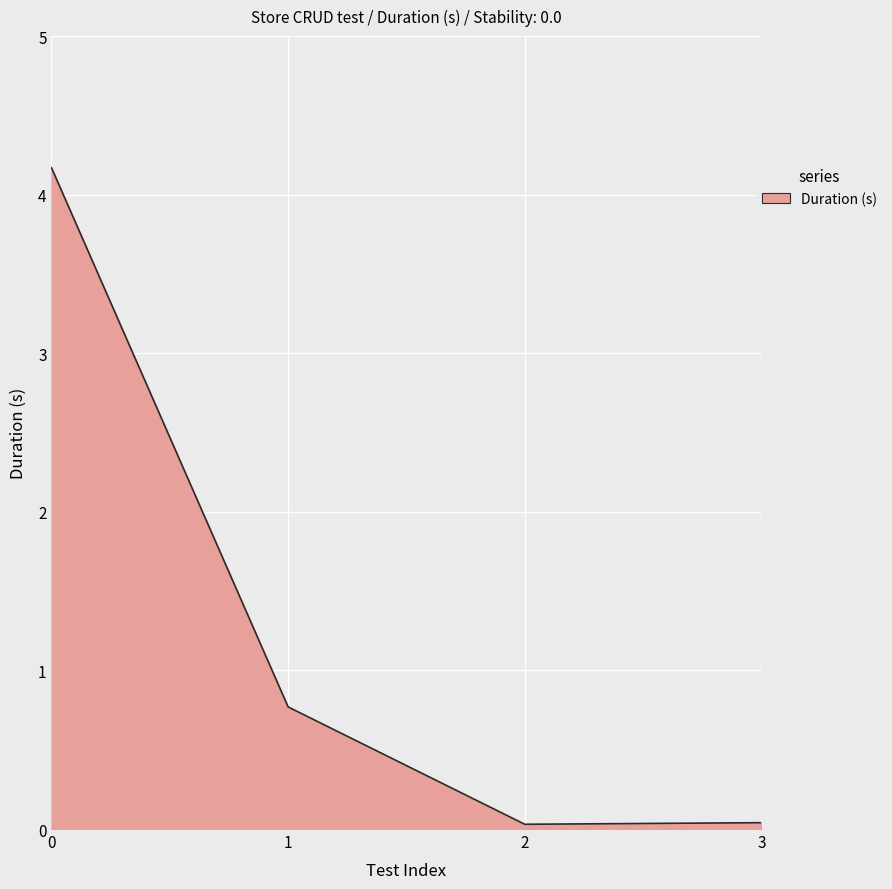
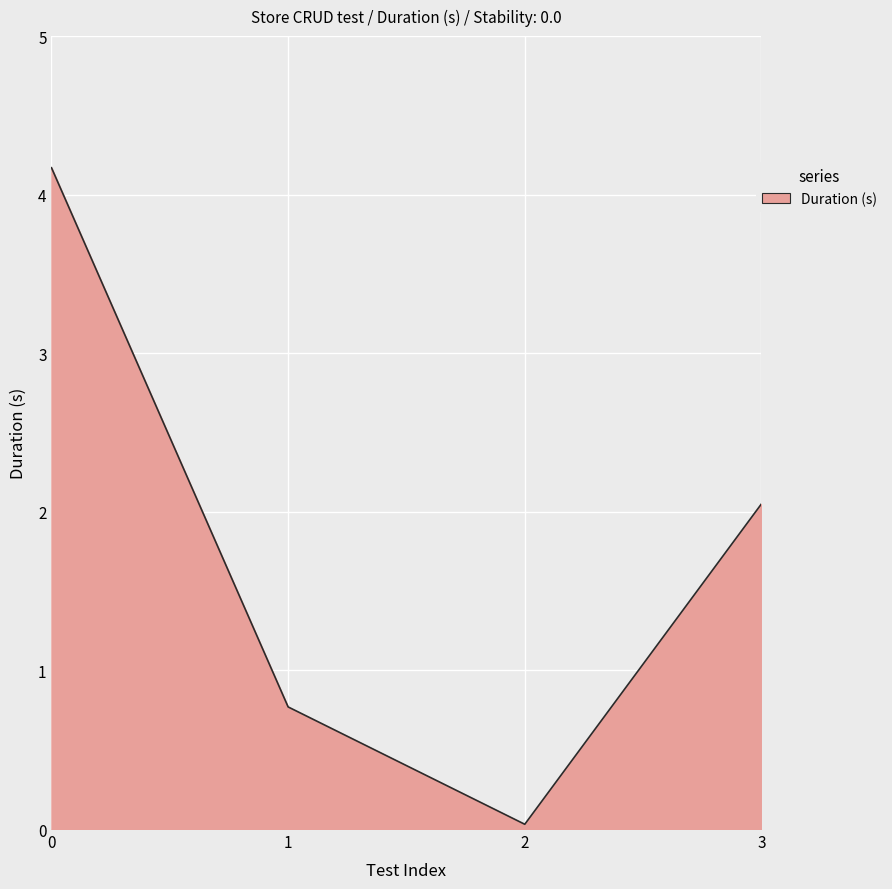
  {
    "0": 4.17,
    "1": 0.77,
    "2": 0.03,
-   "3": 0.04
+   "3": 2.05
  }
